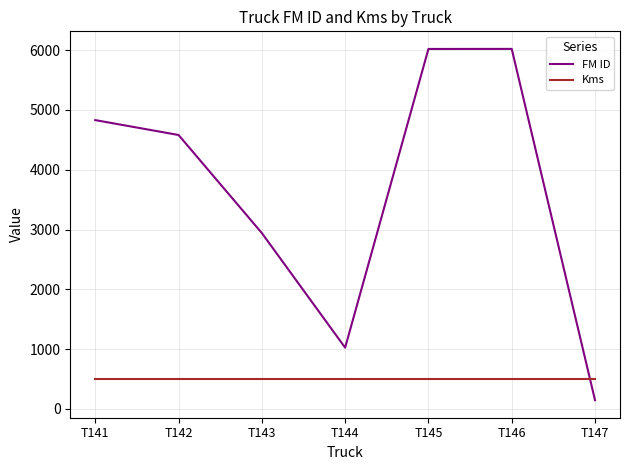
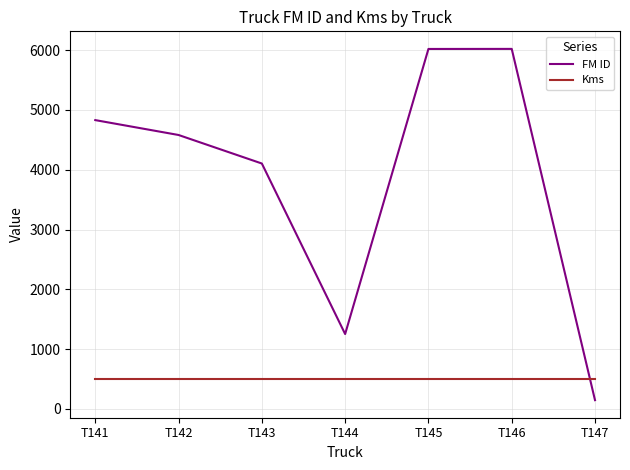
  {
    "FM ID": {
      "T141": 4800,
      "T142": 4600,
-     "T143": 2900,
-     "T144": 1000,
+     "T143": 4100,
+     "T144": 1300,
      "T145": 6000,
      "T146": 6000,
      "T147": 100
    },
    "Kms": {
      "T141": 500,
      "T142": 500,
      "T143": 500,
      "T144": 500,
      "T145": 500,
      "T146": 500,
      "T147": 500
    }
  }
